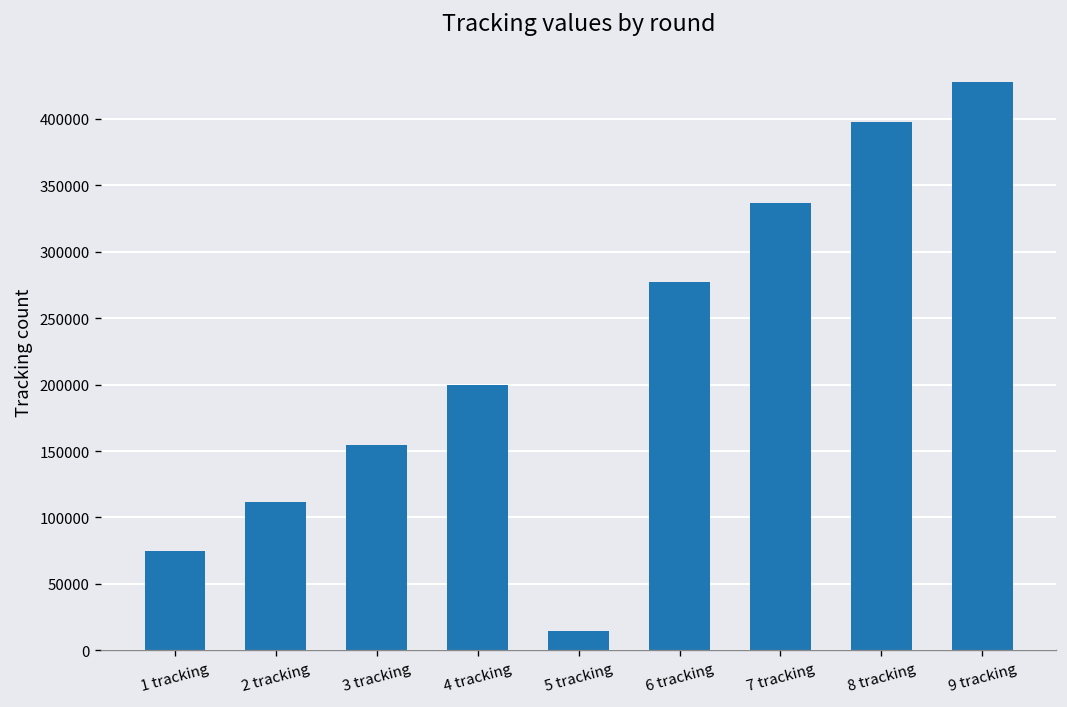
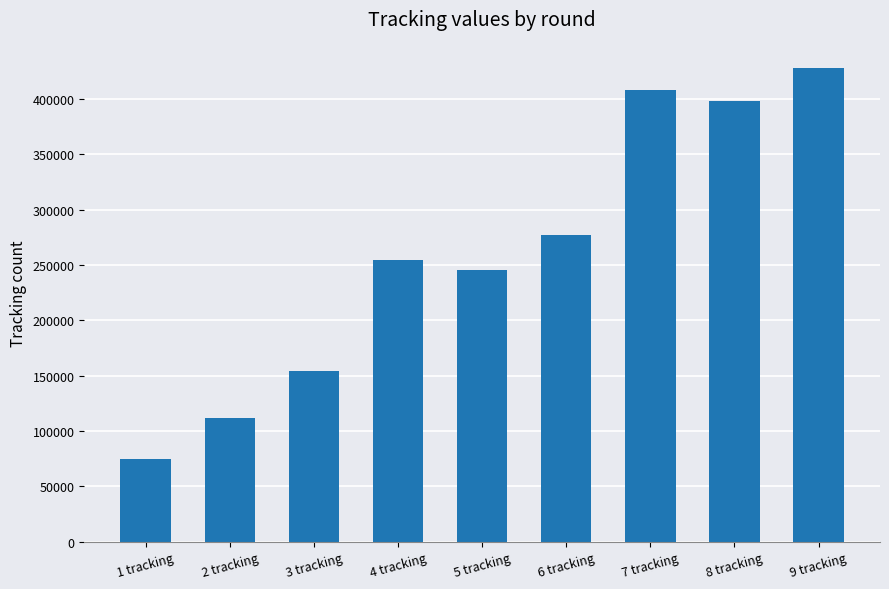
  {
    "1 tracking": 75000,
    "2 tracking": 112000,
    "3 tracking": 154000,
-   "4 tracking": 200000,
-   "5 tracking": 15000,
+   "4 tracking": 255000,
+   "5 tracking": 246000,
    "6 tracking": 277000,
-   "7 tracking": 337000,
+   "7 tracking": 408000,
    "8 tracking": 398000,
    "9 tracking": 428000
  }
